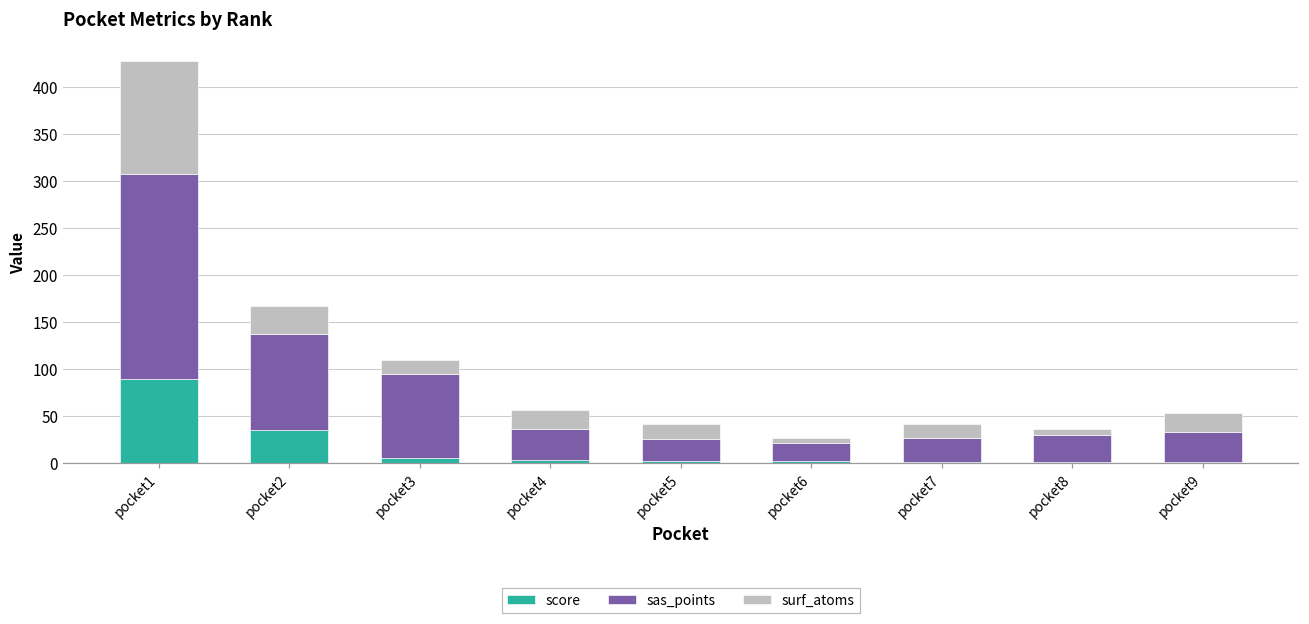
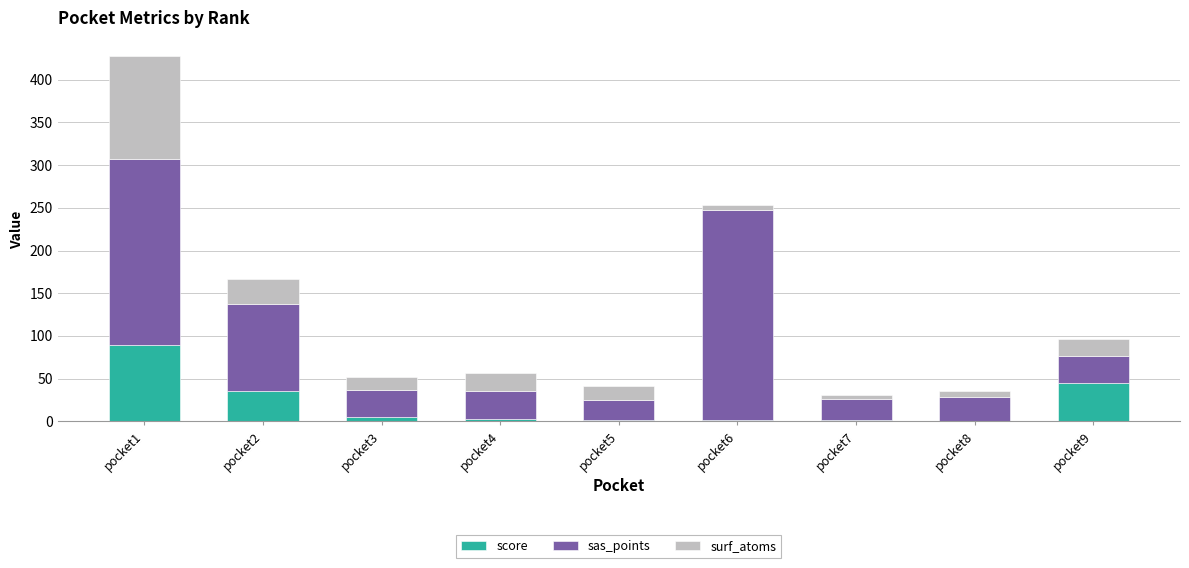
  {
    "score": {
      "pocket1": 90,
      "pocket2": 40,
      "pocket3": 0,
-     "pocket9": 0
+     "pocket9": 40
    },
    "sas_points": {
      "pocket1": 220,
      "pocket2": 100,
-     "pocket3": 90,
+     "pocket3": 30,
      "pocket4": 30,
      "pocket5": 20,
-     "pocket6": 20,
+     "pocket6": 250,
      "pocket7": 30,
      "pocket8": 30,
      "pocket9": 30
    },
    "surf_atoms": {
      "pocket1": 120,
      "pocket2": 30,
      "pocket3": 20,
      "pocket4": 20,
      "pocket5": 20,
      "pocket6": 10,
-     "pocket7": 20,
+     "pocket7": 10,
      "pocket8": 10,
      "pocket9": 20
    }
  }
